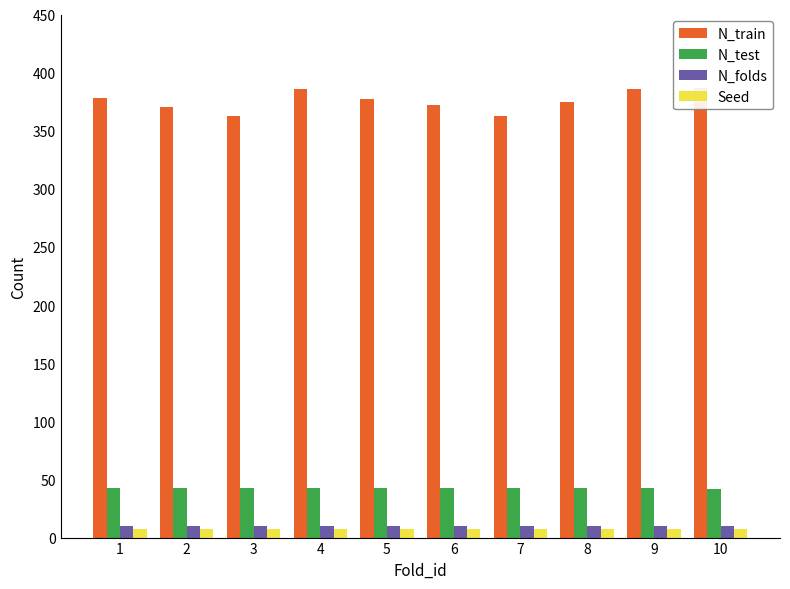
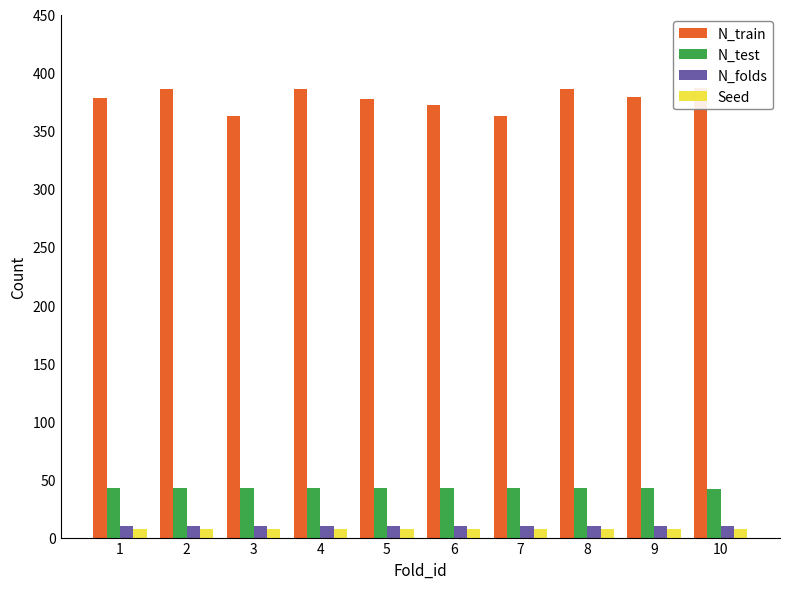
  {
    "N_train": {
      "1": 378,
-     "2": 370,
+     "2": 386,
      "3": 363,
      "4": 386,
      "5": 377,
      "6": 372,
      "7": 363,
-     "8": 375,
-     "9": 386
+     "8": 386,
+     "9": 379
    },
    "N_test": {
      "1": 43,
      "2": 43,
      "3": 43,
      "4": 43,
      "5": 43,
      "6": 43,
      "7": 43,
      "8": 43,
      "9": 43,
      "10": 42
    },
    "N_folds": {
      "1": 10,
      "2": 10,
      "3": 10,
      "4": 10,
      "5": 10,
      "6": 10,
      "7": 10,
      "8": 10,
      "9": 10,
      "10": 10
    },
    "Seed": {
      "1": 7,
      "2": 7,
      "3": 7,
      "4": 7,
      "5": 7,
      "6": 7,
      "7": 7,
      "8": 7,
      "9": 7,
      "10": 7
    }
  }
